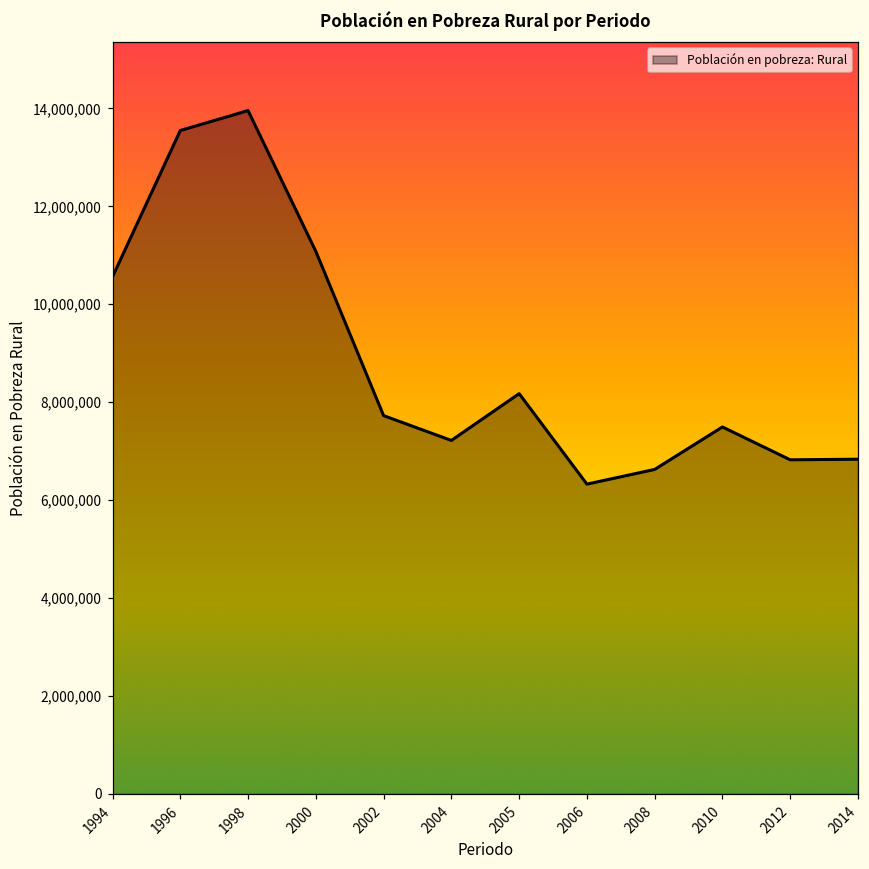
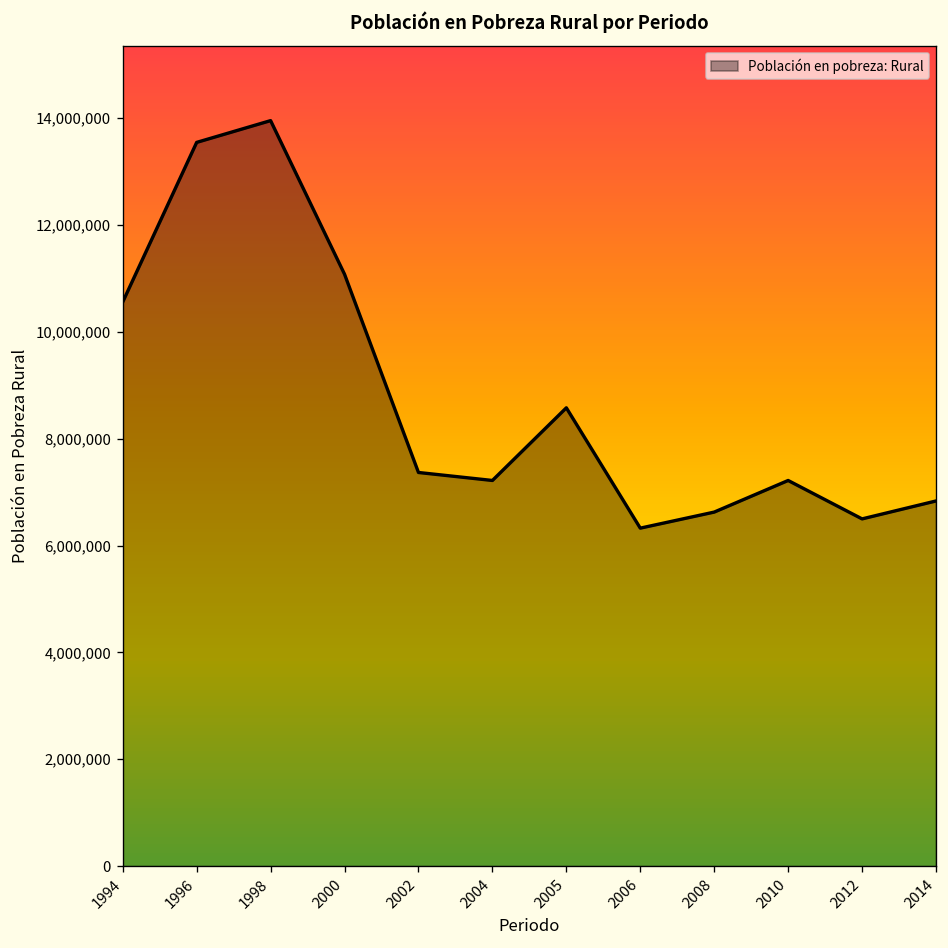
  {
    "1994": "10,600,000",
    "1996": "13,500,000",
    "1998": "14,000,000",
    "2000": "11,100,000",
-   "2002": "7,700,000",
+   "2002": "7,400,000",
    "2004": "7,200,000",
-   "2005": "8,200,000",
+   "2005": "8,600,000",
    "2006": "6,300,000",
    "2008": "6,600,000",
-   "2010": "7,500,000",
-   "2012": "6,800,000",
+   "2010": "7,200,000",
+   "2012": "6,500,000",
    "2014": "6,800,000"
  }
